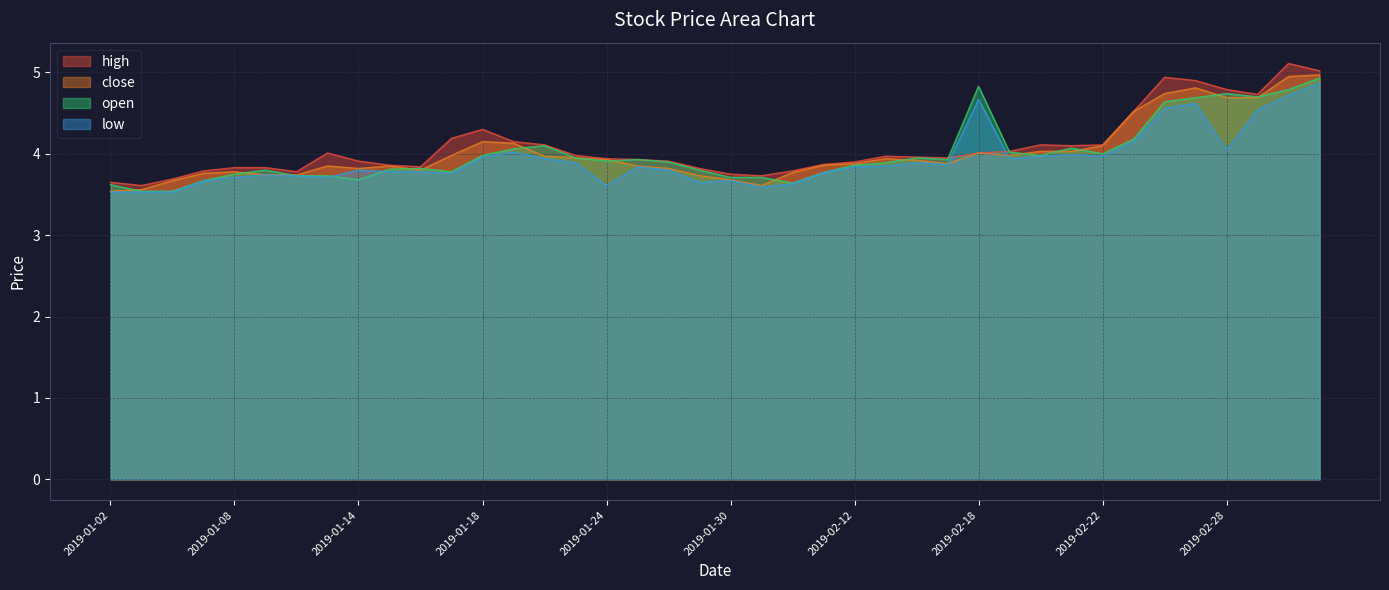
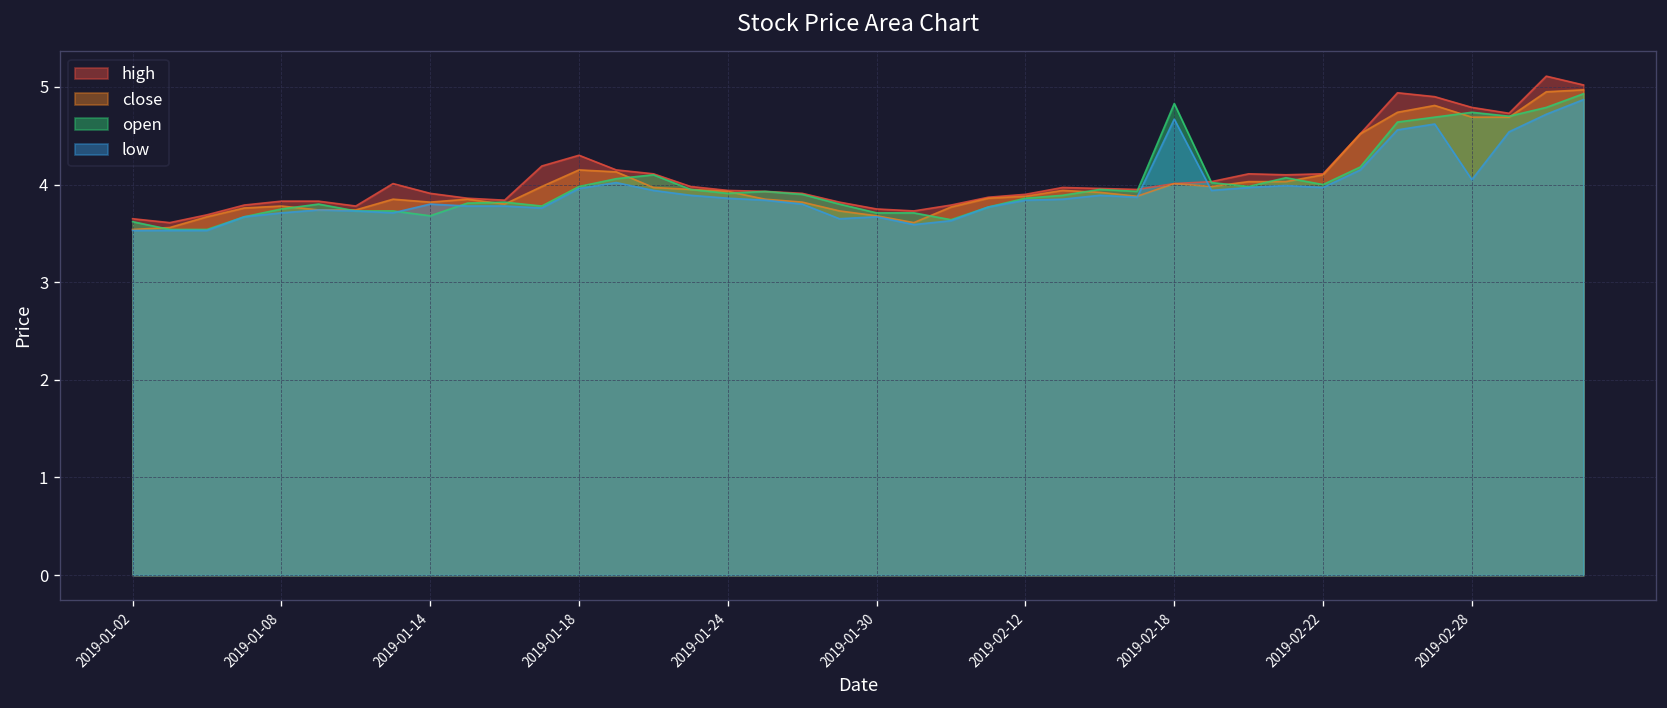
  {
    "open": {
      "2019-01-14": 3.7,
      "2019-02-18": 4.8,
      "2019-02-28": 4.7
    },
    "low": {
      "2019-01-08": 3.7,
-     "2019-01-24": 3.6,
+     "2019-01-24": 3.9,
      "2019-02-18": 4.7,
      "2019-02-28": 4.1
    }
  }
